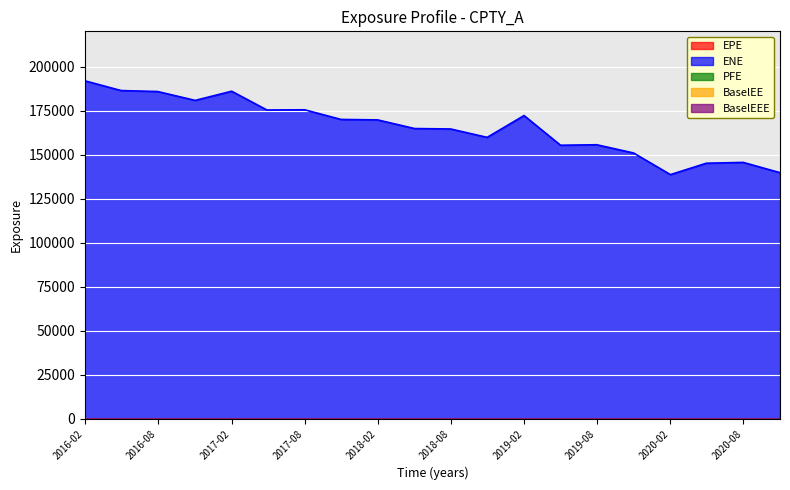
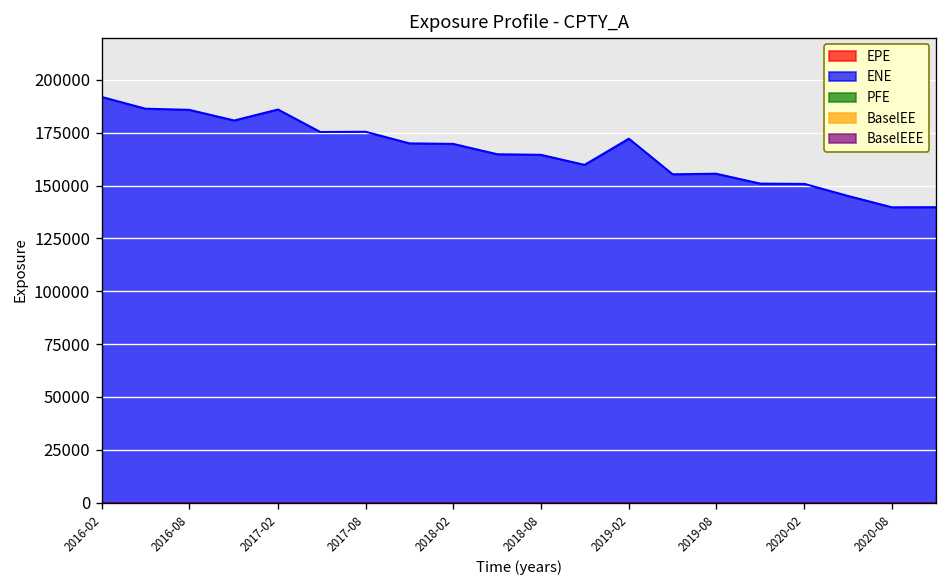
  {
    "BaselEEE": {
      "2016-02": 0,
      "2016-08": 0,
      "2017-02": 0,
      "2017-08": 0,
      "2018-02": 0,
      "2018-08": 0,
      "2019-02": 0,
      "2019-08": 0,
      "2020-02": 0,
      "2020-08": 0
    },
    "ENE": {
      "2016-02": 192000,
      "2016-08": 186000,
      "2017-02": 186000,
      "2017-08": 175000,
      "2018-02": 170000,
      "2018-08": 165000,
      "2019-02": 172000,
      "2019-08": 156000,
-     "2020-02": 139000,
-     "2020-08": 146000
+     "2020-02": 151000,
+     "2020-08": 140000
    }
  }
